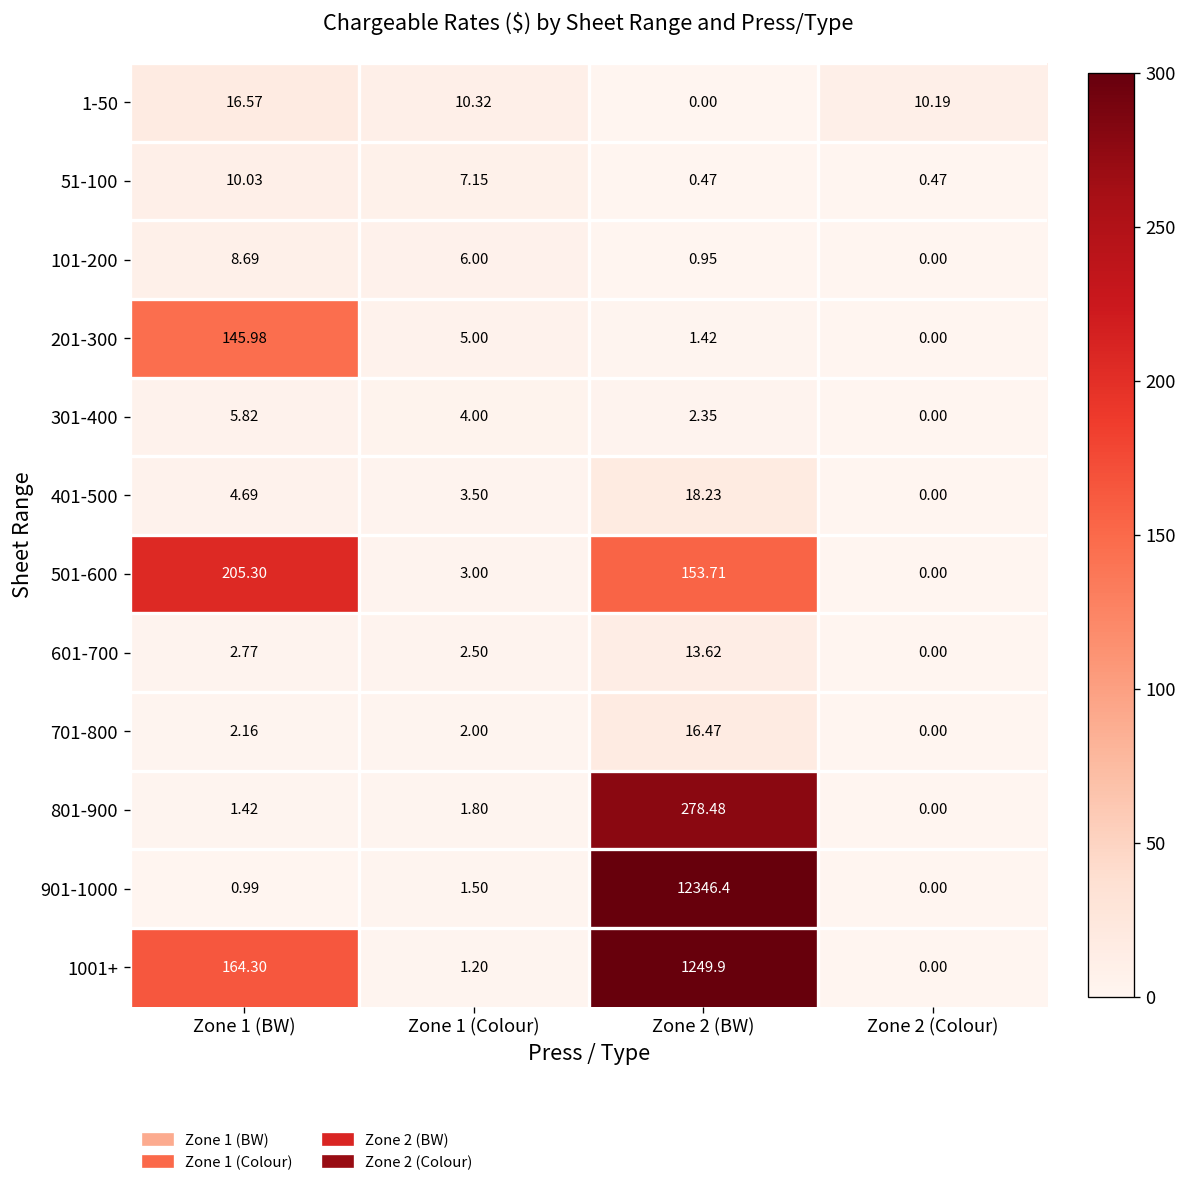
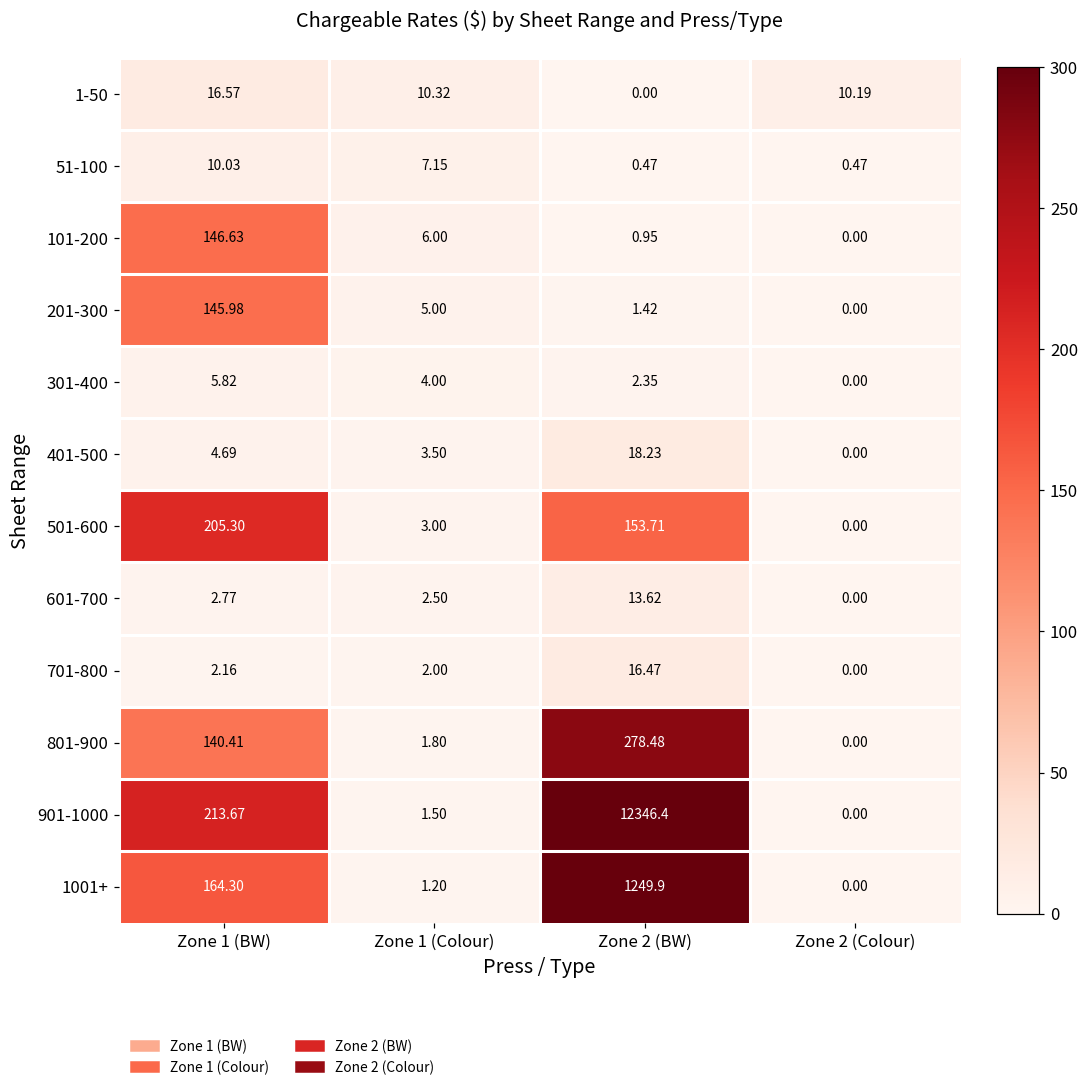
  {
    "1-50": {
      "Zone 1 (BW)": 16.57,
      "Zone 1 (Colour)": 10.32,
      "Zone 2 (BW)": 0.00,
      "Zone 2 (Colour)": 10.19
    },
    "51-100": {
      "Zone 1 (BW)": 10.03,
      "Zone 1 (Colour)": 7.15,
      "Zone 2 (BW)": 0.47,
      "Zone 2 (Colour)": 0.47
    },
    "101-200": {
-     "Zone 1 (BW)": 8.69,
+     "Zone 1 (BW)": 146.63,
      "Zone 1 (Colour)": 6.00,
      "Zone 2 (BW)": 0.95,
      "Zone 2 (Colour)": 0.00
    },
    "201-300": {
      "Zone 1 (BW)": 145.98,
      "Zone 1 (Colour)": 5.00,
      "Zone 2 (BW)": 1.42,
      "Zone 2 (Colour)": 0.00
    },
    "301-400": {
      "Zone 1 (BW)": 5.82,
      "Zone 1 (Colour)": 4.00,
      "Zone 2 (BW)": 2.35,
      "Zone 2 (Colour)": 0.00
    },
    "401-500": {
      "Zone 1 (BW)": 4.69,
      "Zone 1 (Colour)": 3.50,
      "Zone 2 (BW)": 18.23,
      "Zone 2 (Colour)": 0.00
    },
    "501-600": {
      "Zone 1 (BW)": 205.30,
      "Zone 1 (Colour)": 3.00,
      "Zone 2 (BW)": 153.71,
      "Zone 2 (Colour)": 0.00
    },
    "601-700": {
      "Zone 1 (BW)": 2.77,
      "Zone 1 (Colour)": 2.50,
      "Zone 2 (BW)": 13.62,
      "Zone 2 (Colour)": 0.00
    },
    "701-800": {
      "Zone 1 (BW)": 2.16,
      "Zone 1 (Colour)": 2.00,
      "Zone 2 (BW)": 16.47,
      "Zone 2 (Colour)": 0.00
    },
    "801-900": {
-     "Zone 1 (BW)": 1.42,
+     "Zone 1 (BW)": 140.41,
      "Zone 1 (Colour)": 1.80,
      "Zone 2 (BW)": 278.48,
      "Zone 2 (Colour)": 0.00
    },
    "901-1000": {
-     "Zone 1 (BW)": 0.99,
+     "Zone 1 (BW)": 213.67,
      "Zone 1 (Colour)": 1.50,
      "Zone 2 (BW)": 12346.4,
      "Zone 2 (Colour)": 0.00
    },
    "1001+": {
      "Zone 1 (BW)": 164.30,
      "Zone 1 (Colour)": 1.20,
      "Zone 2 (BW)": 1249.9,
      "Zone 2 (Colour)": 0.00
    }
  }
